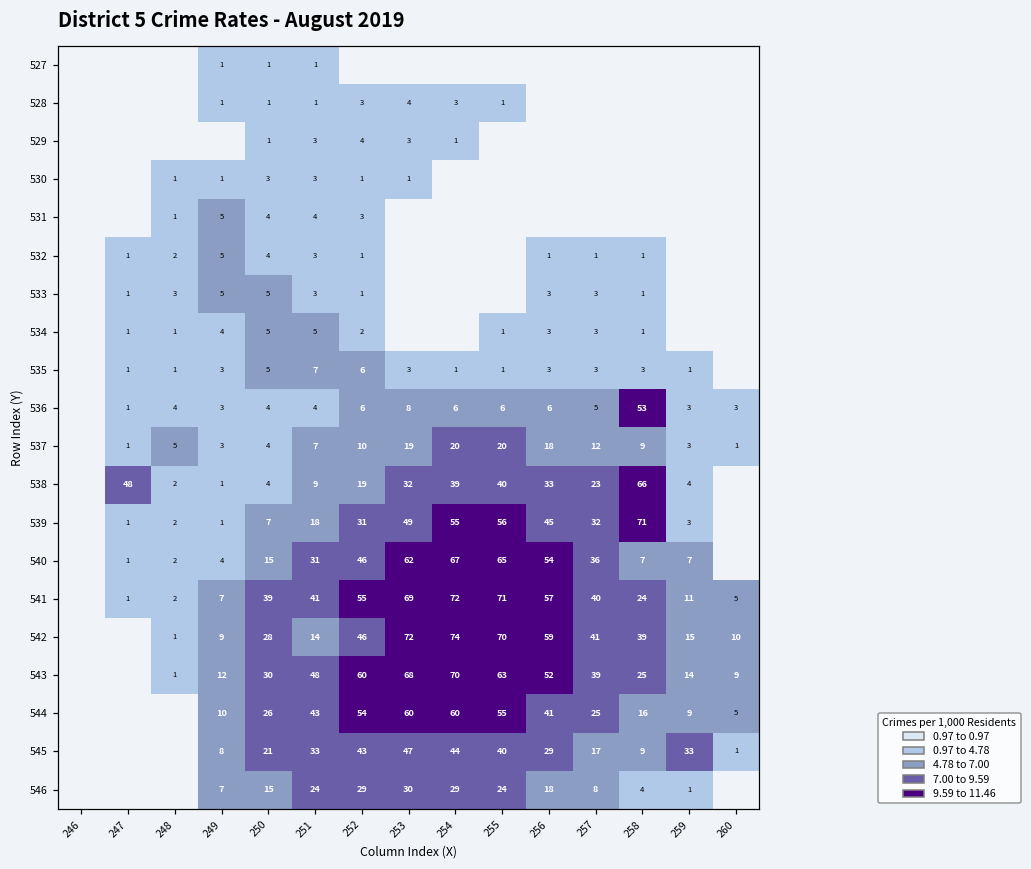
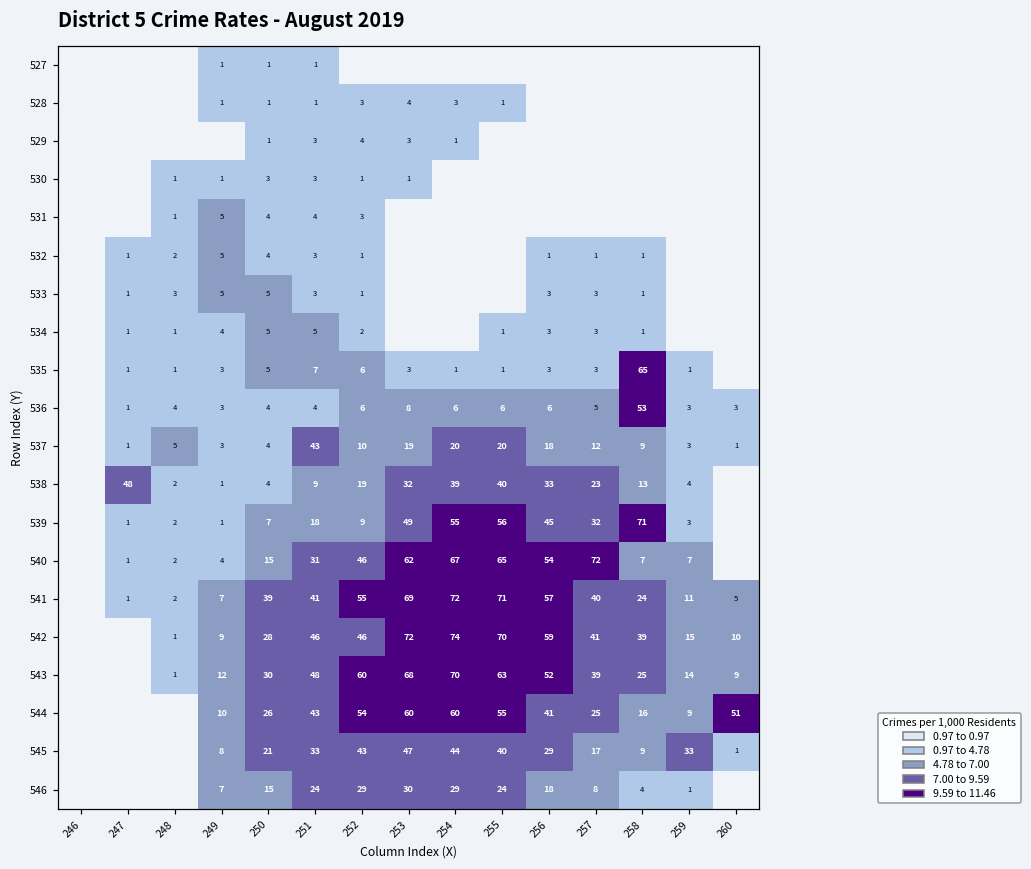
  {
    "535": {
      "247": 1,
      "248": 1,
      "249": 3,
      "250": 5,
      "251": 7,
      "252": 6,
      "253": 3,
      "254": 1,
      "255": 1,
      "256": 3,
      "257": 3,
-     "258": 3,
+     "258": 65,
      "259": 1
    },
    "537": {
      "247": 1,
      "248": 5,
      "249": 3,
      "250": 4,
-     "251": 7,
+     "251": 43,
      "252": 10,
      "253": 19,
      "254": 20,
      "255": 20,
      "256": 18,
      "257": 12,
      "258": 9,
      "259": 3,
      "260": 1
    },
    "538": {
      "247": 48,
      "248": 2,
      "249": 1,
      "250": 4,
      "251": 9,
      "252": 19,
      "253": 32,
      "254": 39,
      "255": 40,
      "256": 33,
      "257": 23,
-     "258": 66,
+     "258": 13,
      "259": 4
    },
    "539": {
      "247": 1,
      "248": 2,
      "249": 1,
      "250": 7,
      "251": 18,
-     "252": 31,
+     "252": 9,
      "253": 49,
      "254": 55,
      "255": 56,
      "256": 45,
      "257": 32,
      "258": 71,
      "259": 3
    },
    "540": {
      "247": 1,
      "248": 2,
      "249": 4,
      "250": 15,
      "251": 31,
      "252": 46,
      "253": 62,
      "254": 67,
      "255": 65,
      "256": 54,
-     "257": 36,
+     "257": 72,
      "258": 7,
      "259": 7
    },
    "542": {
      "248": 1,
      "249": 9,
      "250": 28,
-     "251": 14,
+     "251": 46,
      "252": 46,
      "253": 72,
      "254": 74,
      "255": 70,
      "256": 59,
      "257": 41,
      "258": 39,
      "259": 15,
      "260": 10
    },
    "544": {
      "249": 10,
      "250": 26,
      "251": 43,
      "252": 54,
      "253": 60,
      "254": 60,
      "255": 55,
      "256": 41,
      "257": 25,
      "258": 16,
      "259": 9,
-     "260": 5
+     "260": 51
    }
  }
